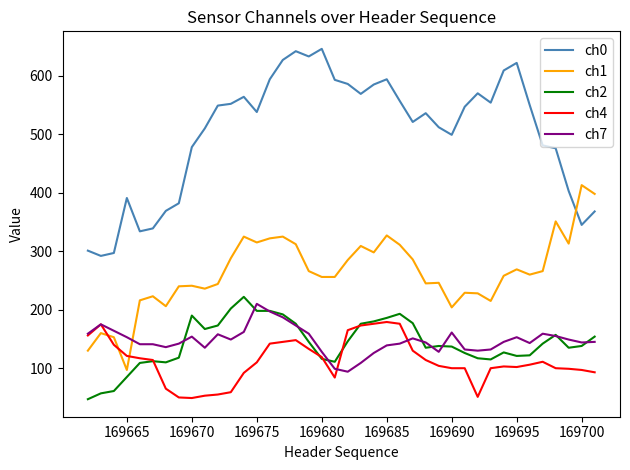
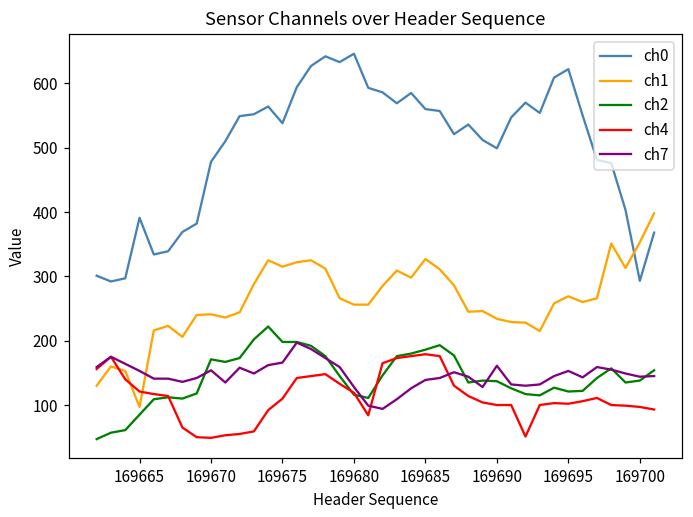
  {
    "ch0": {
      "169665": 390,
      "169670": 480,
      "169675": 540,
      "169680": 650,
-     "169685": 590,
+     "169685": 560,
      "169690": 500,
      "169695": 620,
-     "169700": 350
+     "169700": 290
    },
    "ch1": {
      "169665": 100,
      "169670": 240,
      "169675": 320,
      "169680": 260,
      "169685": 330,
-     "169690": 200,
+     "169690": 230,
      "169695": 270,
-     "169700": 410
+     "169700": 350
    },
    "ch2": {
      "169665": 90,
-     "169670": 190,
+     "169670": 170,
      "169675": 200,
      "169685": 190,
      "169690": 140,
      "169695": 120,
      "169700": 140
    },
    "ch4": {
      "169665": 120,
      "169670": 50,
      "169675": 110,
      "169685": 180,
      "169690": 100,
      "169695": 100,
      "169700": 100
    },
    "ch7": {
      "169665": 150,
      "169670": 150,
-     "169675": 210,
+     "169675": 170,
      "169680": 130,
      "169685": 140,
      "169690": 160,
      "169695": 150,
      "169700": 140
    }
  }
